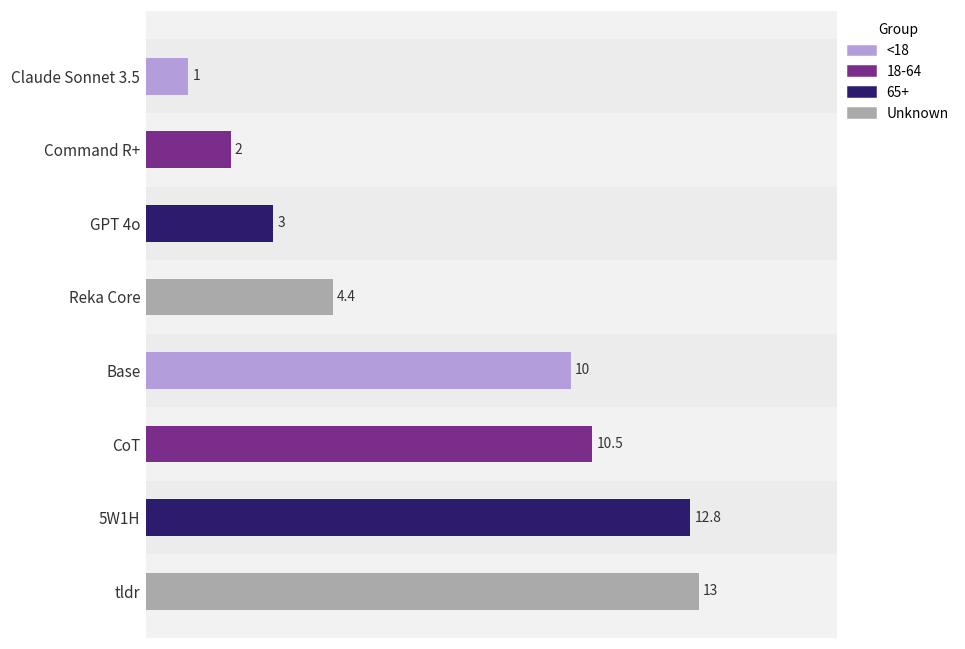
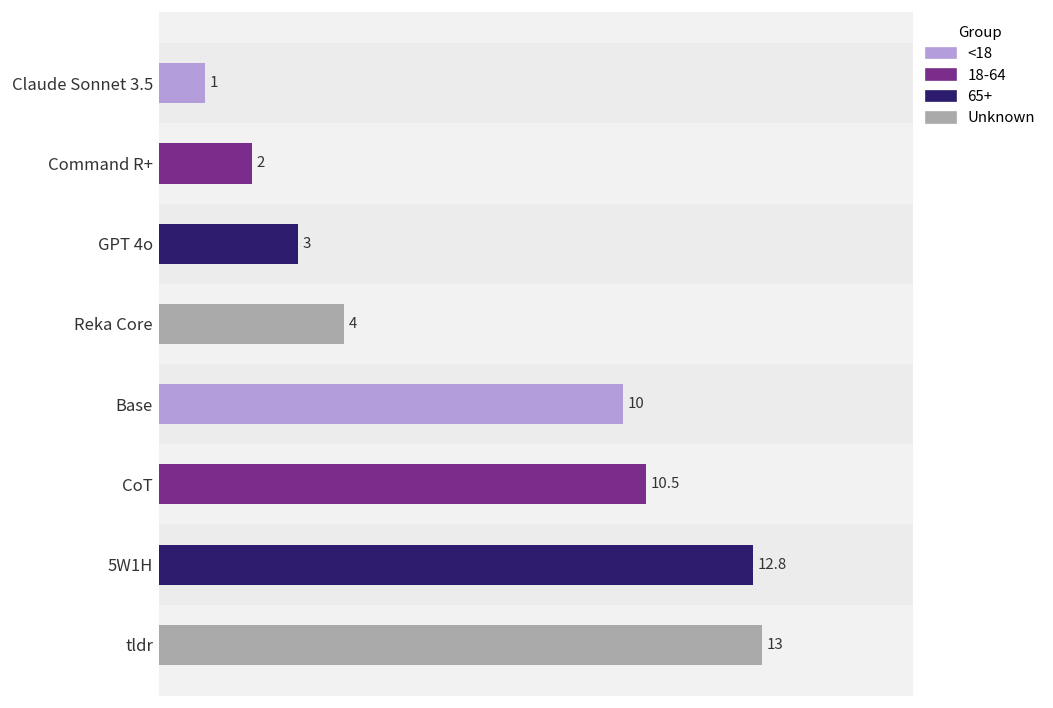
  {
    "Claude Sonnet 3.5": 1,
    "Command R+": 2,
    "GPT 4o": 3,
-   "Reka Core": 4.4,
+   "Reka Core": 4,
    "Base": 10,
    "CoT": 10.5,
    "5W1H": 12.8,
    "tldr": 13
  }
